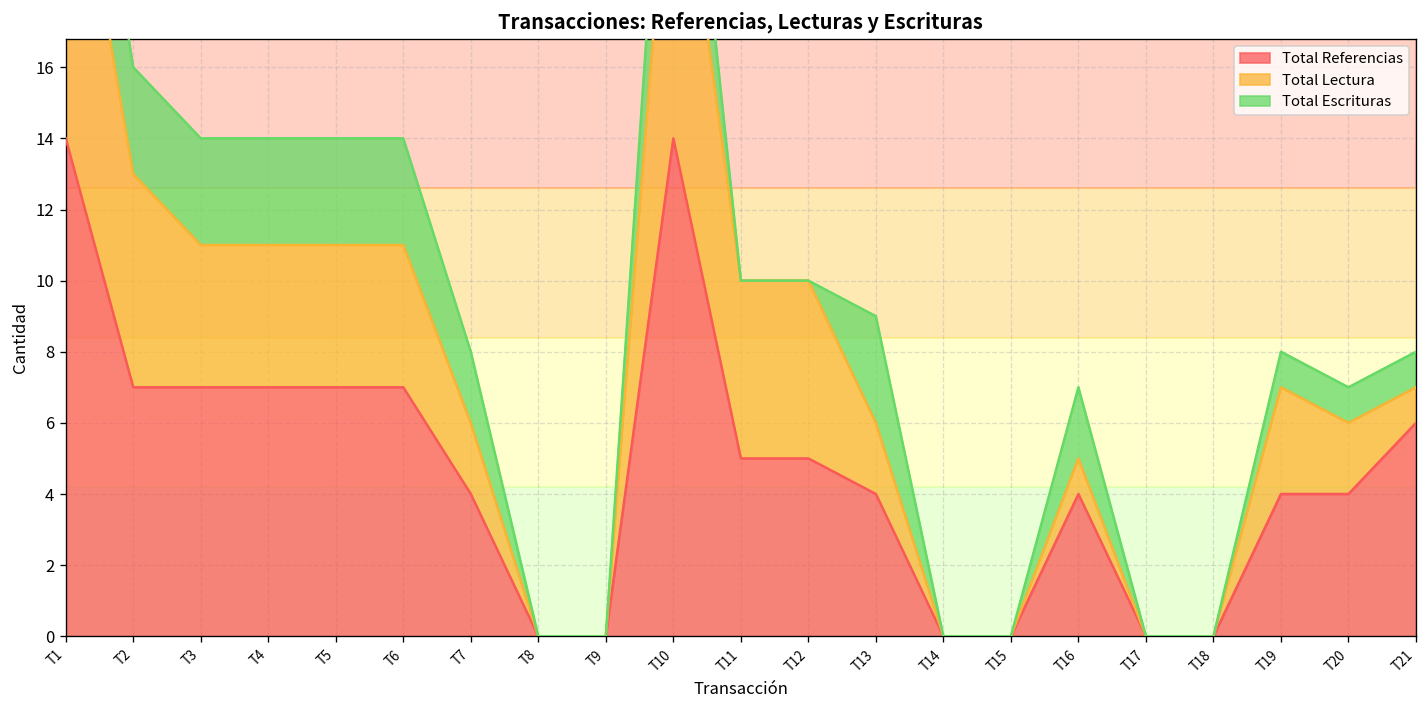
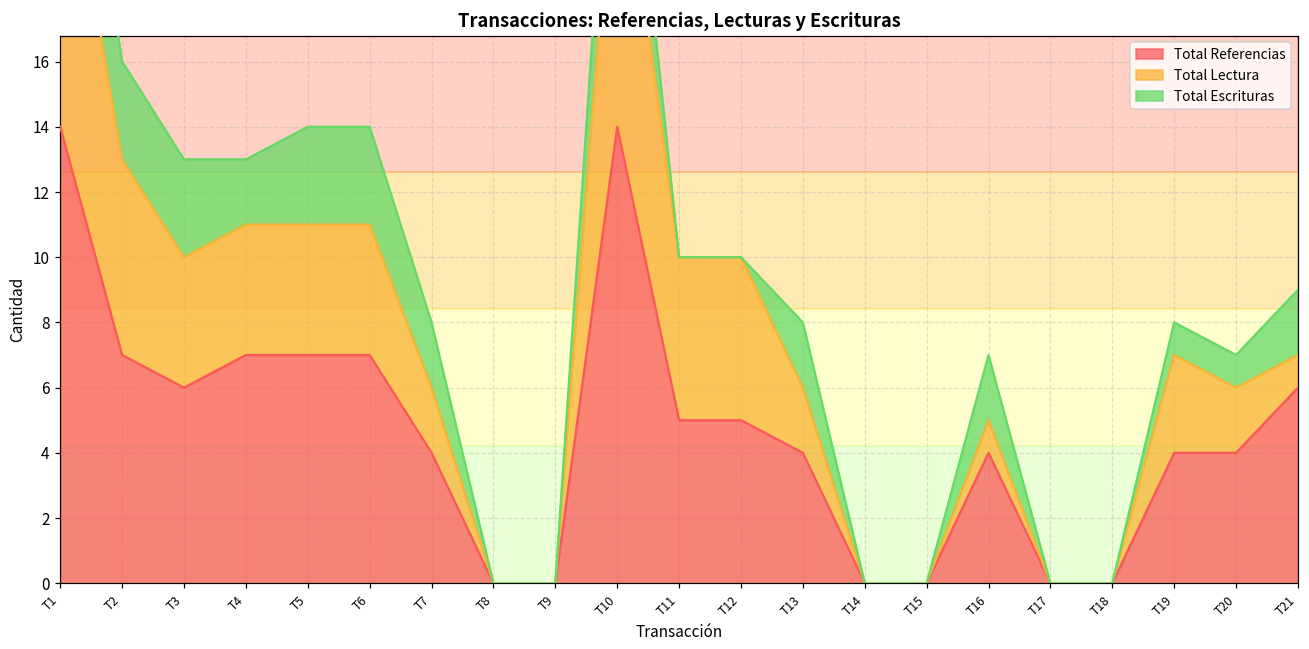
  {
    "Total Referencias": {
      "T1": 14,
      "T2": 7,
-     "T3": 7,
+     "T3": 6,
      "T4": 7,
      "T5": 7,
      "T6": 7,
      "T7": 4,
      "T10": 14,
      "T11": 5,
      "T12": 5,
      "T13": 4,
      "T16": 4,
      "T19": 4,
      "T20": 4,
      "T21": 6
    },
    "Total Lectura": {
      "T2": 6,
      "T3": 4,
      "T4": 4,
      "T5": 4,
      "T6": 4,
      "T7": 2,
      "T13": 2,
      "T16": 1,
      "T19": 3,
      "T20": 2,
      "T21": 1
    },
    "Total Escrituras": {
      "T2": 3,
      "T3": 3,
-     "T4": 3,
+     "T4": 2,
      "T5": 3,
      "T6": 3,
      "T7": 2,
-     "T13": 3,
+     "T13": 2,
      "T16": 2,
      "T19": 1,
      "T20": 1,
-     "T21": 1
+     "T21": 2
    }
  }
